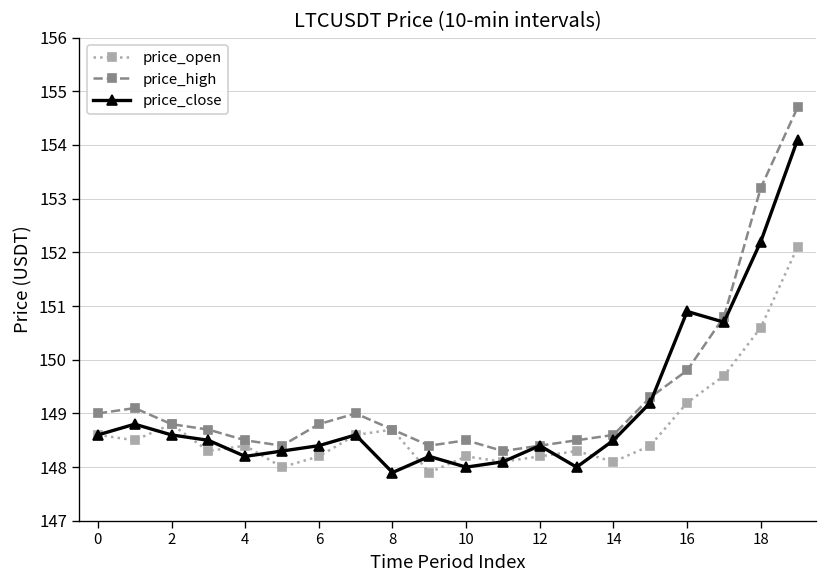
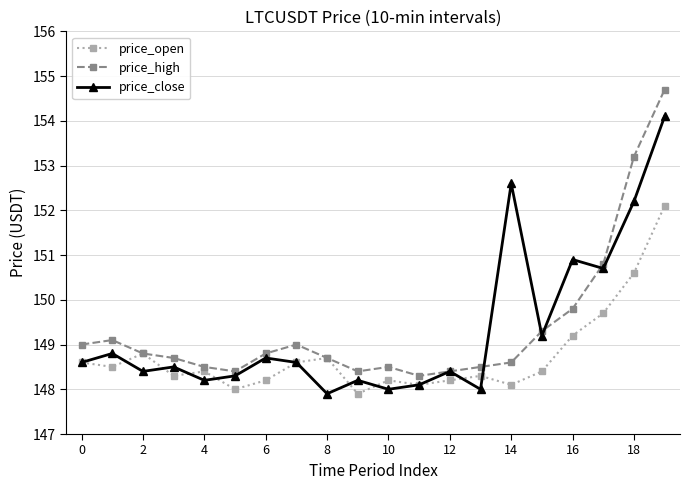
  {
    "price_close": {
-     "2": 148.6,
+     "2": 148.4,
      "4": 148.2,
-     "6": 148.4,
+     "6": 148.7,
      "8": 147.9,
      "10": 148.0,
-     "14": 148.5,
+     "14": 152.6,
      "16": 150.9,
      "18": 152.2
    }
  }
